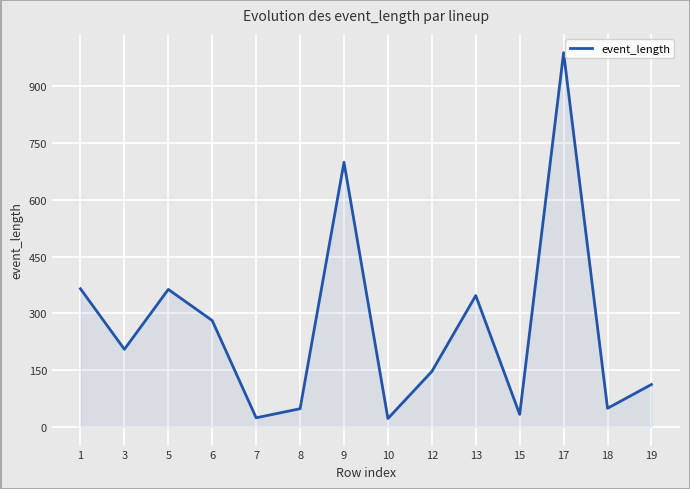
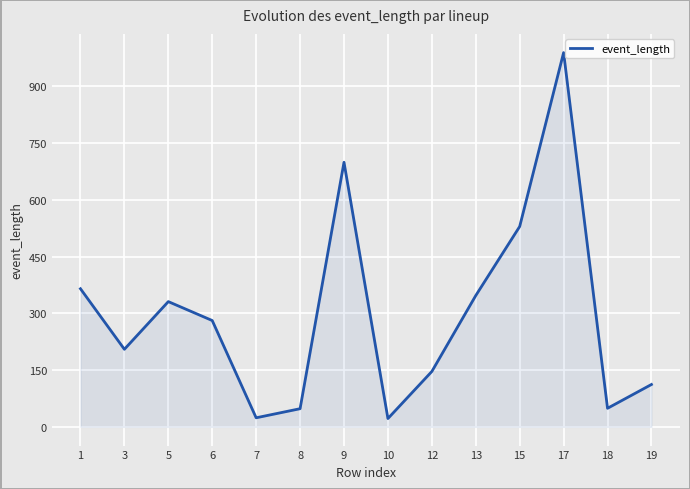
  {
    "1": 370,
    "3": 210,
-   "5": 360,
+   "5": 330,
    "6": 280,
    "7": 20,
    "8": 50,
    "9": 700,
    "10": 20,
    "12": 150,
    "13": 350,
-   "15": 30,
+   "15": 530,
    "17": 990,
    "18": 50,
    "19": 110
  }
